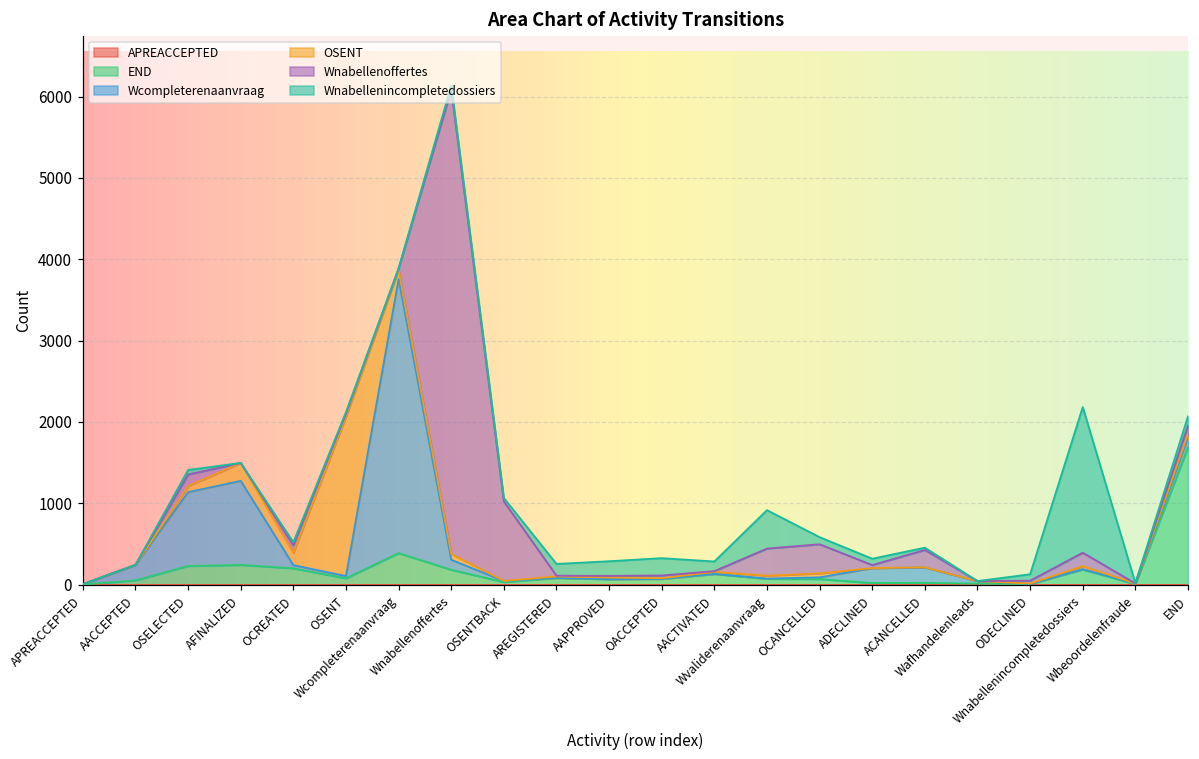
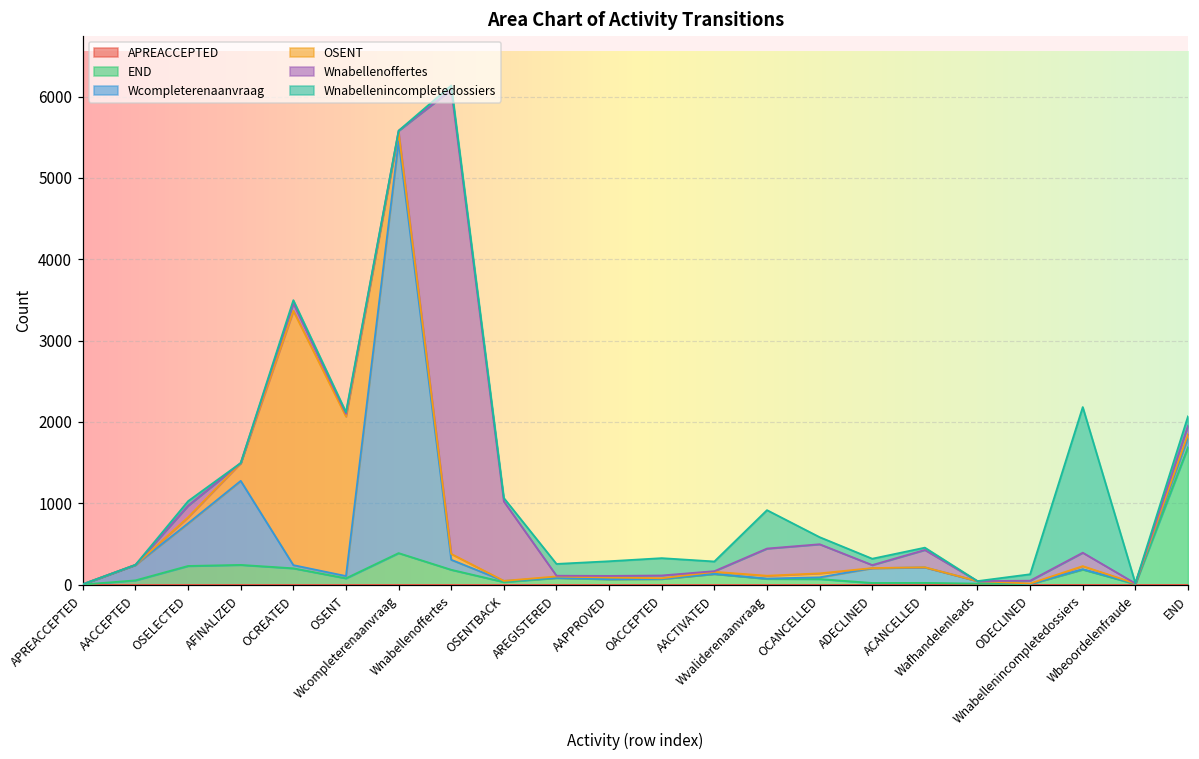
  {
    "APREACCEPTED": {
      "AACCEPTED": 0,
      "OSELECTED": 0,
      "AFINALIZED": 0,
      "OCREATED": 0,
      "OSENT": 0,
      "Wcompleterenaanvraag": 0,
      "Wnabellenoffertes": 0,
      "AREGISTERED": 0,
      "AAPPROVED": 0,
      "OACCEPTED": 0,
      "AACTIVATED": 0,
      "Wvaliderenaanvraag": 0,
      "OCANCELLED": 0,
      "Wnabellenincompletedossiers": 0,
      "END": 0
    },
    "Wcompleterenaanvraag": {
-     "OSELECTED": 900,
+     "OSELECTED": 500,
      "AFINALIZED": 1000,
      "OCREATED": 0,
-     "Wcompleterenaanvraag": 3400,
+     "Wcompleterenaanvraag": 5100,
      "Wnabellenoffertes": 100,
      "END": 100
    },
    "OSENT": {
      "OSELECTED": 100,
-     "OCREATED": 200,
+     "OCREATED": 3100,
      "OSENT": 2000,
      "Wnabellenoffertes": 100,
      "Wvaliderenaanvraag": 0,
      "OCANCELLED": 0,
      "Wnabellenincompletedossiers": 0,
      "END": 0
    },
    "Wnabellenoffertes": {
      "OSELECTED": 100,
      "OCREATED": 100,
      "OSENTBACK": 1000,
      "Wvaliderenaanvraag": 300,
      "OCANCELLED": 400,
      "ADECLINED": 0,
      "ODECLINED": 0,
      "Wnabellenincompletedossiers": 200,
      "END": 100
    }
  }
